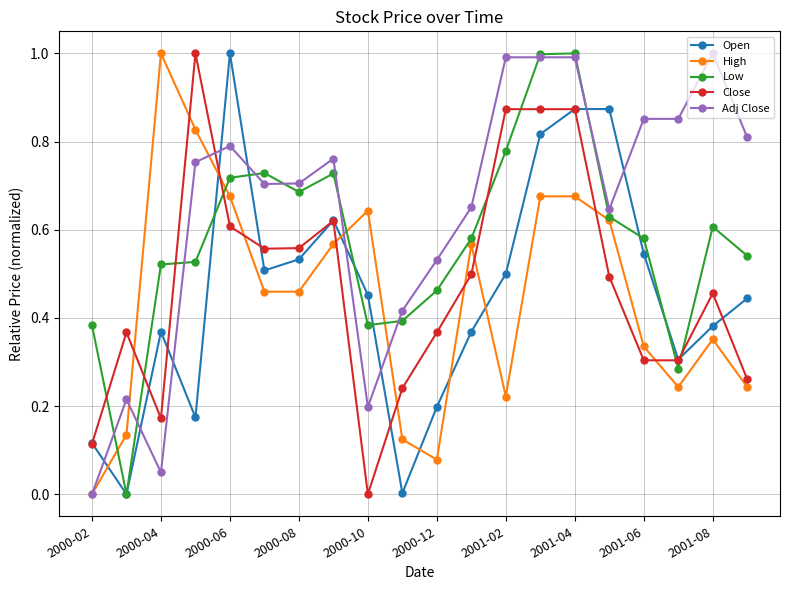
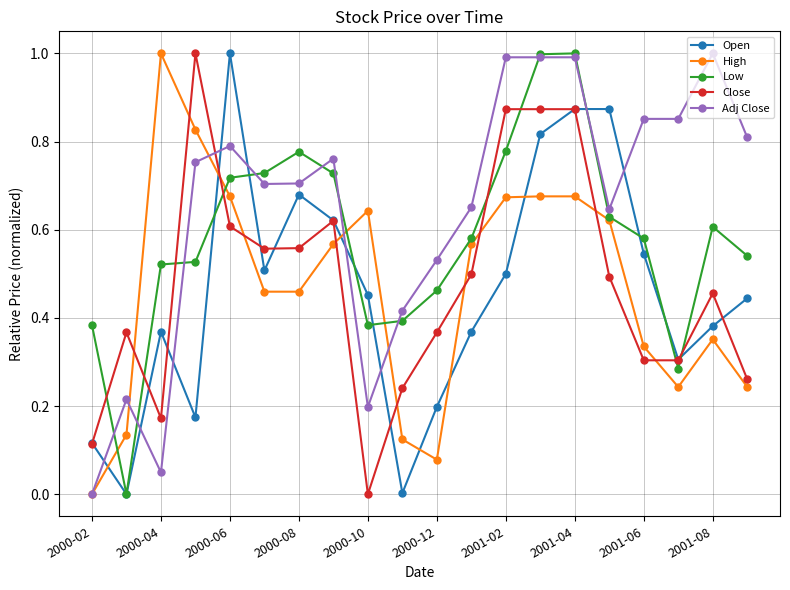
  {
    "Open": {
      "2000-04": 0.37,
      "2000-06": 1.00,
-     "2000-08": 0.53,
+     "2000-08": 0.68,
      "2000-10": 0.45,
      "2000-12": 0.20,
      "2001-02": 0.50,
      "2001-06": 0.55,
      "2001-08": 0.38
    },
    "High": {
      "2000-04": 1.00,
      "2000-06": 0.68,
      "2000-08": 0.46,
      "2000-10": 0.64,
      "2000-12": 0.08,
-     "2001-02": 0.22,
+     "2001-02": 0.67,
      "2001-04": 0.68,
      "2001-06": 0.34,
      "2001-08": 0.35
    },
    "Low": {
      "2000-02": 0.38,
      "2000-04": 0.52,
      "2000-06": 0.72,
-     "2000-08": 0.69,
+     "2000-08": 0.78,
      "2000-10": 0.38,
      "2000-12": 0.46,
      "2001-02": 0.78,
      "2001-04": 1.00,
      "2001-06": 0.58,
      "2001-08": 0.61
    },
    "Close": {
      "2000-04": 0.17,
      "2000-06": 0.61,
      "2000-08": 0.56,
      "2000-10": 0.00,
      "2000-12": 0.37,
      "2001-02": 0.87,
      "2001-06": 0.30,
      "2001-08": 0.46
    },
    "Adj Close": {
      "2000-04": 0.05,
      "2000-06": 0.79,
      "2000-08": 0.70,
      "2000-10": 0.20,
      "2000-12": 0.53,
      "2001-02": 0.99,
      "2001-04": 0.99,
      "2001-06": 0.85
    }
  }
